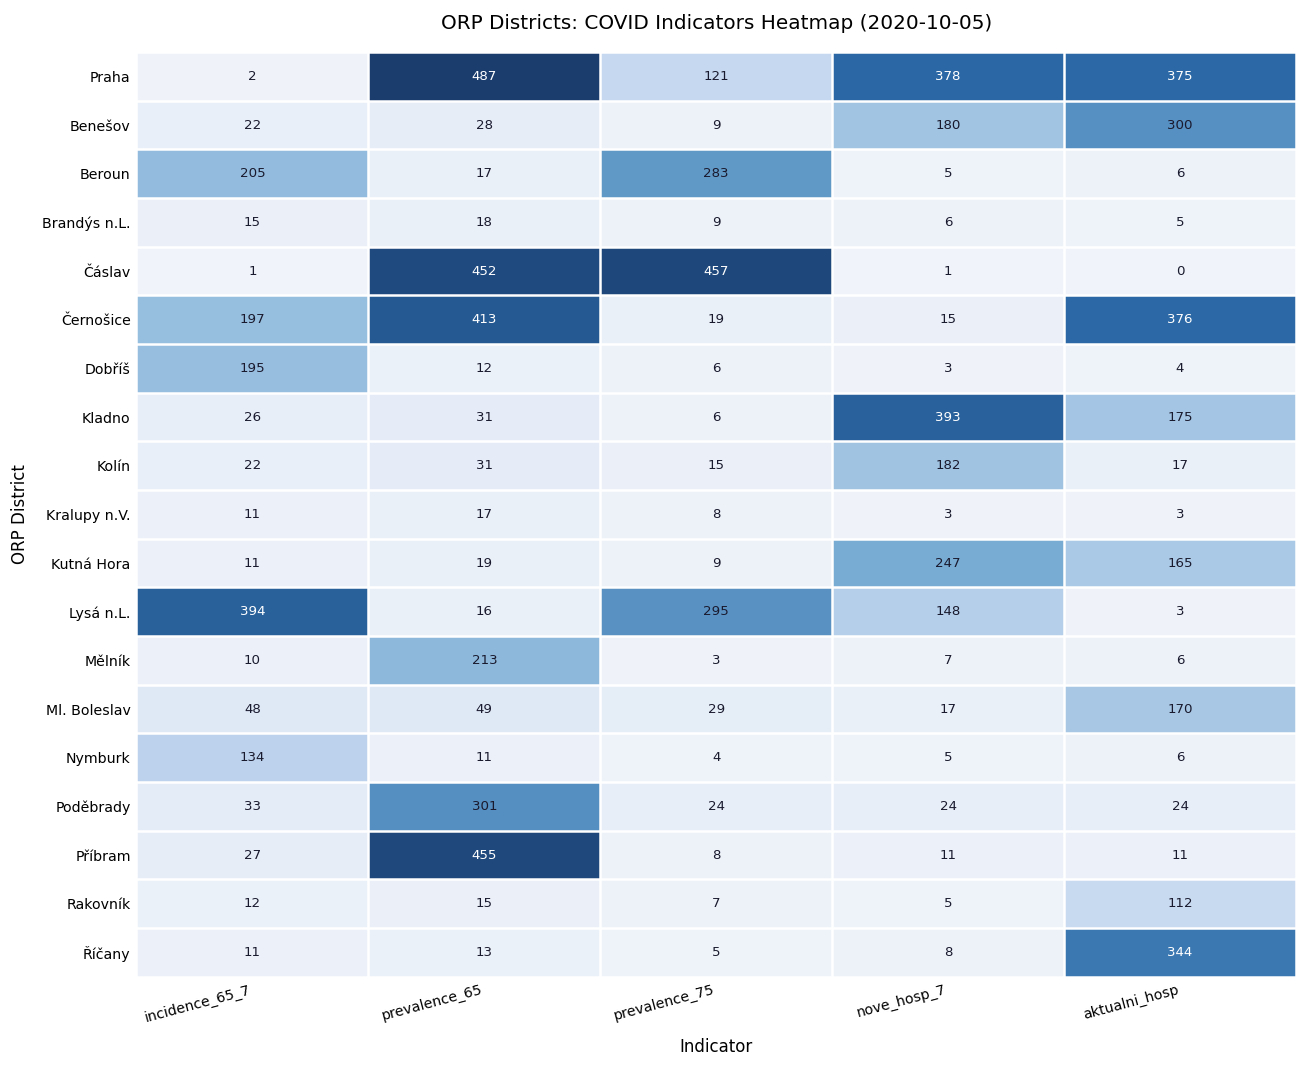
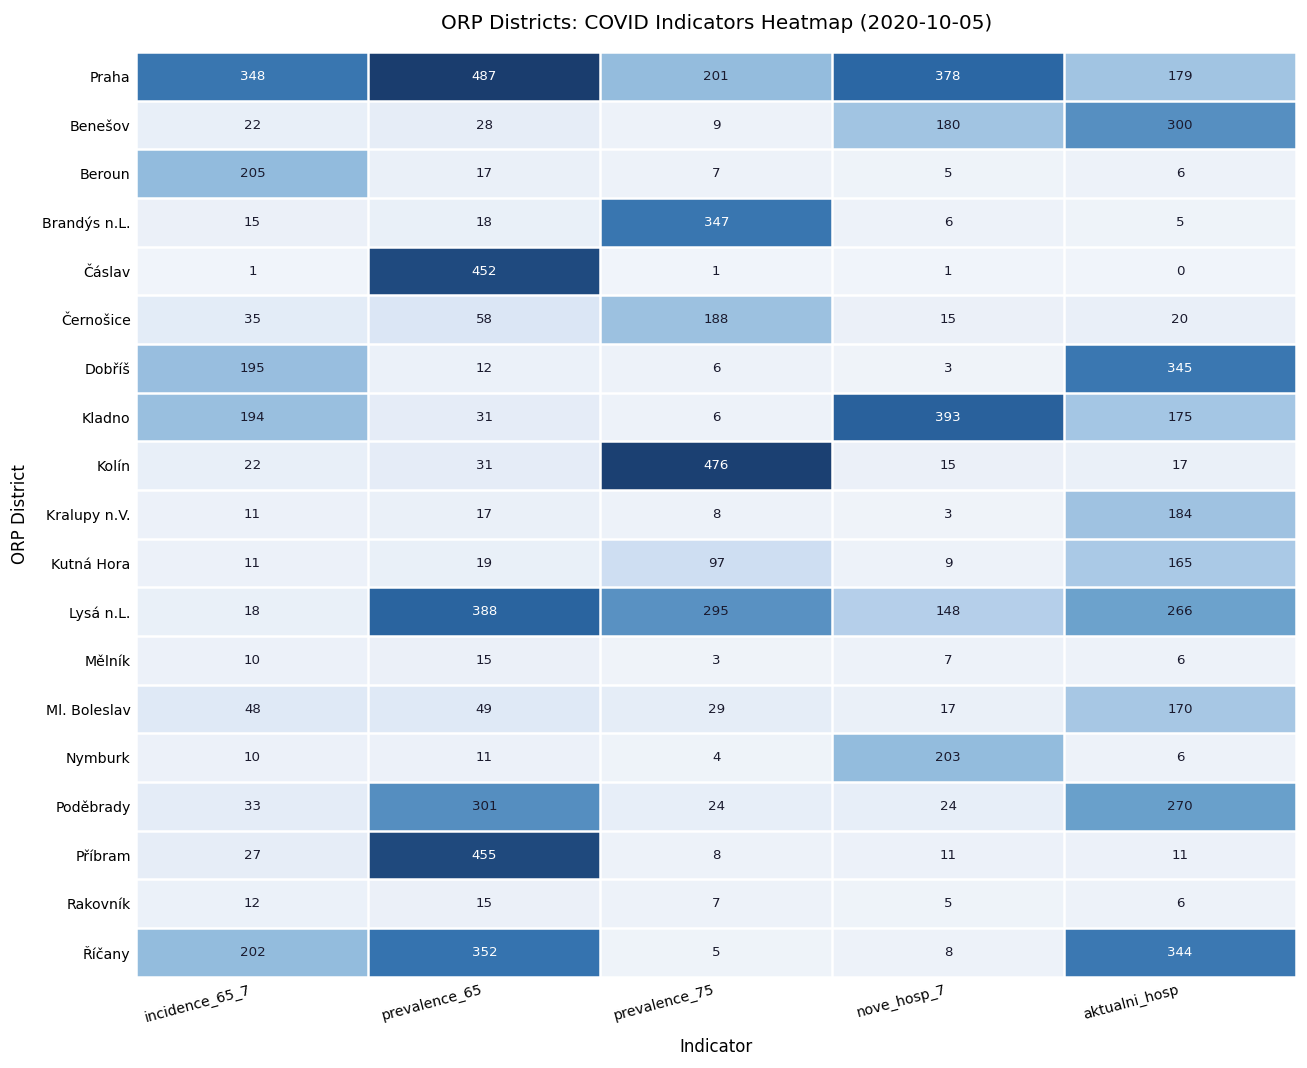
  {
    "Praha": {
-     "incidence_65_7": 2,
+     "incidence_65_7": 348,
      "prevalence_65": 487,
-     "prevalence_75": 121,
+     "prevalence_75": 201,
      "nove_hosp_7": 378,
-     "aktualni_hosp": 375
+     "aktualni_hosp": 179
    },
    "Benešov": {
      "incidence_65_7": 22,
      "prevalence_65": 28,
      "prevalence_75": 9,
      "nove_hosp_7": 180,
      "aktualni_hosp": 300
    },
    "Beroun": {
      "incidence_65_7": 205,
      "prevalence_65": 17,
-     "prevalence_75": 283,
+     "prevalence_75": 7,
      "nove_hosp_7": 5,
      "aktualni_hosp": 6
    },
    "Brandýs n.L.": {
      "incidence_65_7": 15,
      "prevalence_65": 18,
-     "prevalence_75": 9,
+     "prevalence_75": 347,
      "nove_hosp_7": 6,
      "aktualni_hosp": 5
    },
    "Čáslav": {
      "incidence_65_7": 1,
      "prevalence_65": 452,
-     "prevalence_75": 457,
+     "prevalence_75": 1,
      "nove_hosp_7": 1,
      "aktualni_hosp": 0
    },
    "Černošice": {
-     "incidence_65_7": 197,
-     "prevalence_65": 413,
-     "prevalence_75": 19,
+     "incidence_65_7": 35,
+     "prevalence_65": 58,
+     "prevalence_75": 188,
      "nove_hosp_7": 15,
-     "aktualni_hosp": 376
+     "aktualni_hosp": 20
    },
    "Dobříš": {
      "incidence_65_7": 195,
      "prevalence_65": 12,
      "prevalence_75": 6,
      "nove_hosp_7": 3,
-     "aktualni_hosp": 4
+     "aktualni_hosp": 345
    },
    "Kladno": {
-     "incidence_65_7": 26,
+     "incidence_65_7": 194,
      "prevalence_65": 31,
      "prevalence_75": 6,
      "nove_hosp_7": 393,
      "aktualni_hosp": 175
    },
    "Kolín": {
      "incidence_65_7": 22,
      "prevalence_65": 31,
-     "prevalence_75": 15,
-     "nove_hosp_7": 182,
+     "prevalence_75": 476,
+     "nove_hosp_7": 15,
      "aktualni_hosp": 17
    },
    "Kralupy n.V.": {
      "incidence_65_7": 11,
      "prevalence_65": 17,
      "prevalence_75": 8,
      "nove_hosp_7": 3,
-     "aktualni_hosp": 3
+     "aktualni_hosp": 184
    },
    "Kutná Hora": {
      "incidence_65_7": 11,
      "prevalence_65": 19,
-     "prevalence_75": 9,
-     "nove_hosp_7": 247,
+     "prevalence_75": 97,
+     "nove_hosp_7": 9,
      "aktualni_hosp": 165
    },
    "Lysá n.L.": {
-     "incidence_65_7": 394,
-     "prevalence_65": 16,
+     "incidence_65_7": 18,
+     "prevalence_65": 388,
      "prevalence_75": 295,
      "nove_hosp_7": 148,
-     "aktualni_hosp": 3
+     "aktualni_hosp": 266
    },
    "Mělník": {
      "incidence_65_7": 10,
-     "prevalence_65": 213,
+     "prevalence_65": 15,
      "prevalence_75": 3,
      "nove_hosp_7": 7,
      "aktualni_hosp": 6
    },
    "Ml. Boleslav": {
      "incidence_65_7": 48,
      "prevalence_65": 49,
      "prevalence_75": 29,
      "nove_hosp_7": 17,
      "aktualni_hosp": 170
    },
    "Nymburk": {
-     "incidence_65_7": 134,
+     "incidence_65_7": 10,
      "prevalence_65": 11,
      "prevalence_75": 4,
-     "nove_hosp_7": 5,
+     "nove_hosp_7": 203,
      "aktualni_hosp": 6
    },
    "Poděbrady": {
      "incidence_65_7": 33,
      "prevalence_65": 301,
      "prevalence_75": 24,
      "nove_hosp_7": 24,
-     "aktualni_hosp": 24
+     "aktualni_hosp": 270
    },
    "Příbram": {
      "incidence_65_7": 27,
      "prevalence_65": 455,
      "prevalence_75": 8,
      "nove_hosp_7": 11,
      "aktualni_hosp": 11
    },
    "Rakovník": {
      "incidence_65_7": 12,
      "prevalence_65": 15,
      "prevalence_75": 7,
      "nove_hosp_7": 5,
-     "aktualni_hosp": 112
+     "aktualni_hosp": 6
    },
    "Říčany": {
-     "incidence_65_7": 11,
-     "prevalence_65": 13,
+     "incidence_65_7": 202,
+     "prevalence_65": 352,
      "prevalence_75": 5,
      "nove_hosp_7": 8,
      "aktualni_hosp": 344
    }
  }
